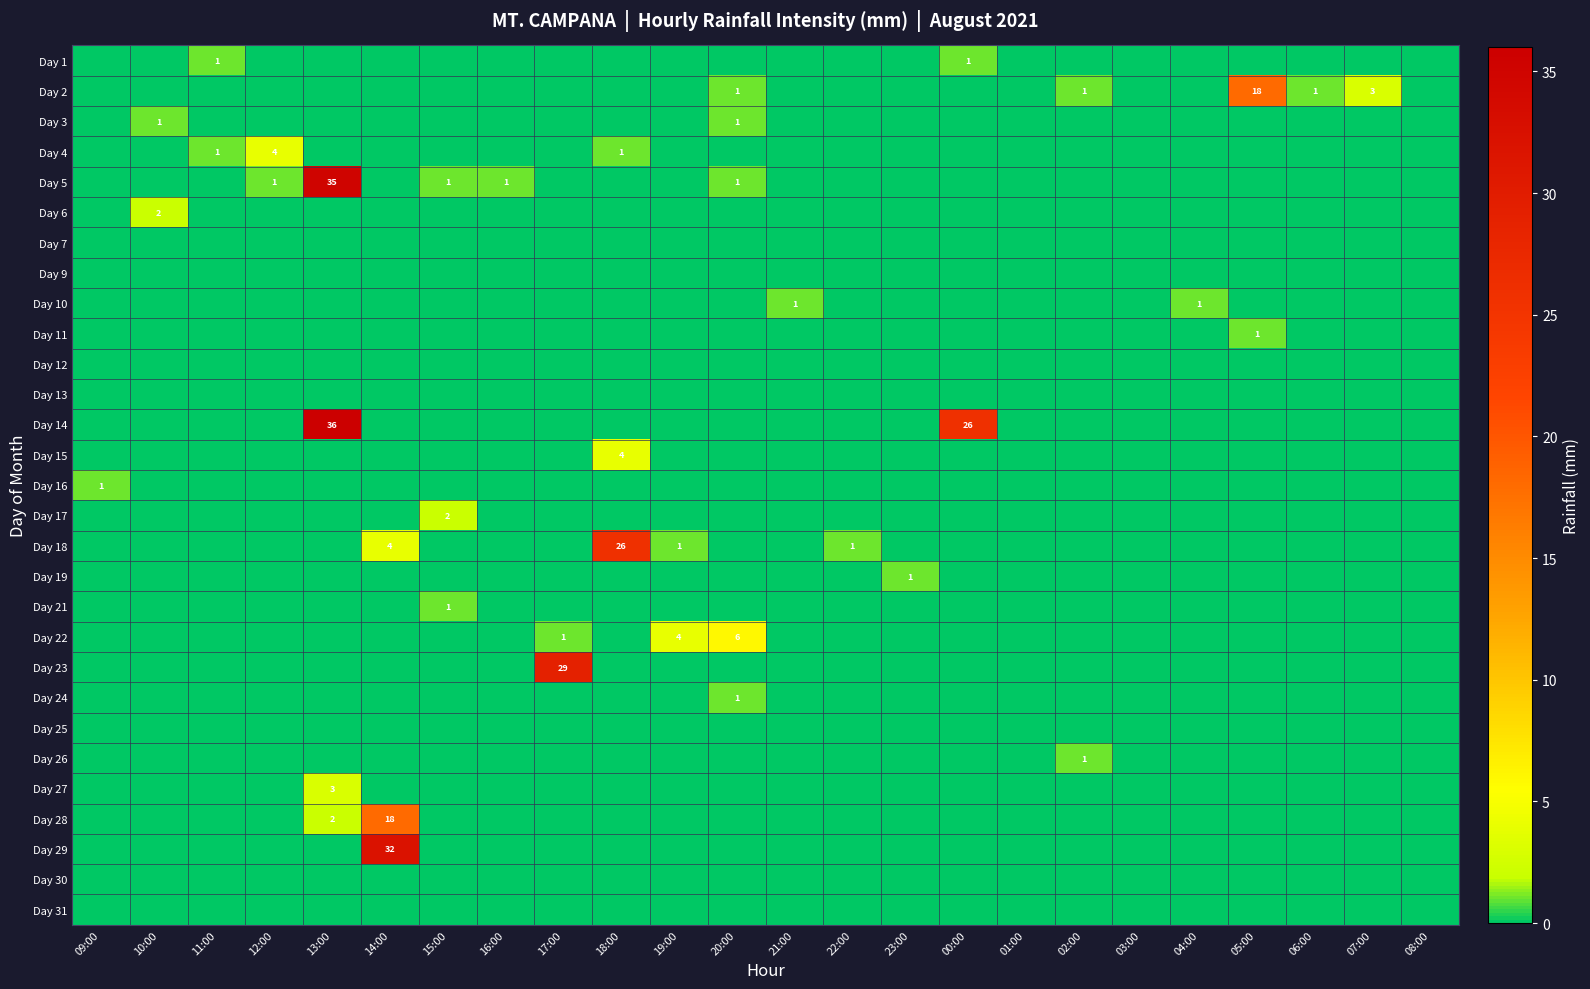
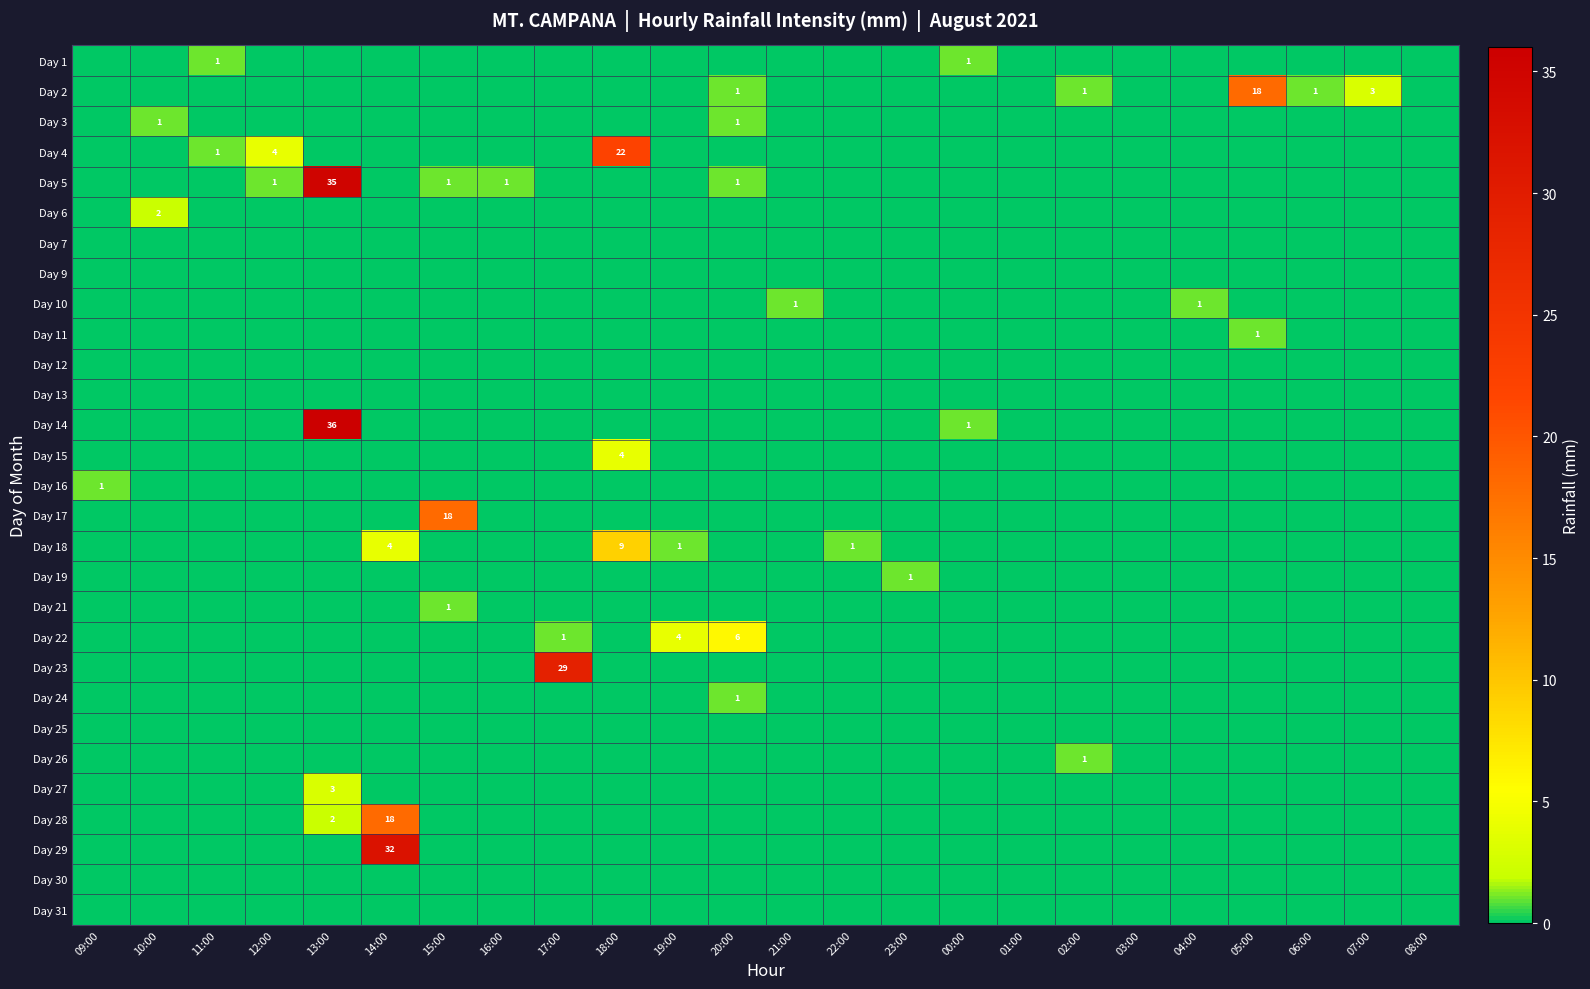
  {
    "Day 1": {
      "11:00": 1,
      "00:00": 1
    },
    "Day 2": {
      "20:00": 1,
      "02:00": 1,
      "05:00": 18,
      "06:00": 1,
      "07:00": 3
    },
    "Day 3": {
      "10:00": 1,
      "20:00": 1
    },
    "Day 4": {
      "11:00": 1,
      "12:00": 4,
-     "18:00": 1
+     "18:00": 22
    },
    "Day 5": {
      "12:00": 1,
      "13:00": 35,
      "15:00": 1,
      "16:00": 1,
      "20:00": 1
    },
    "Day 6": {
      "10:00": 2
    },
    "Day 10": {
      "21:00": 1,
      "04:00": 1
    },
    "Day 11": {
      "05:00": 1
    },
    "Day 14": {
      "13:00": 36,
-     "00:00": 26
+     "00:00": 1
    },
    "Day 15": {
      "18:00": 4
    },
    "Day 16": {
      "09:00": 1
    },
    "Day 17": {
-     "15:00": 2
+     "15:00": 18
    },
    "Day 18": {
      "14:00": 4,
-     "18:00": 26,
+     "18:00": 9,
      "19:00": 1,
      "22:00": 1
    },
    "Day 19": {
      "23:00": 1
    },
    "Day 21": {
      "15:00": 1
    },
    "Day 22": {
      "17:00": 1,
      "19:00": 4,
      "20:00": 6
    },
    "Day 23": {
      "17:00": 29
    },
    "Day 24": {
      "20:00": 1
    },
    "Day 26": {
      "02:00": 1
    },
    "Day 27": {
      "13:00": 3
    },
    "Day 28": {
      "13:00": 2,
      "14:00": 18
    },
    "Day 29": {
      "14:00": 32
    }
  }
